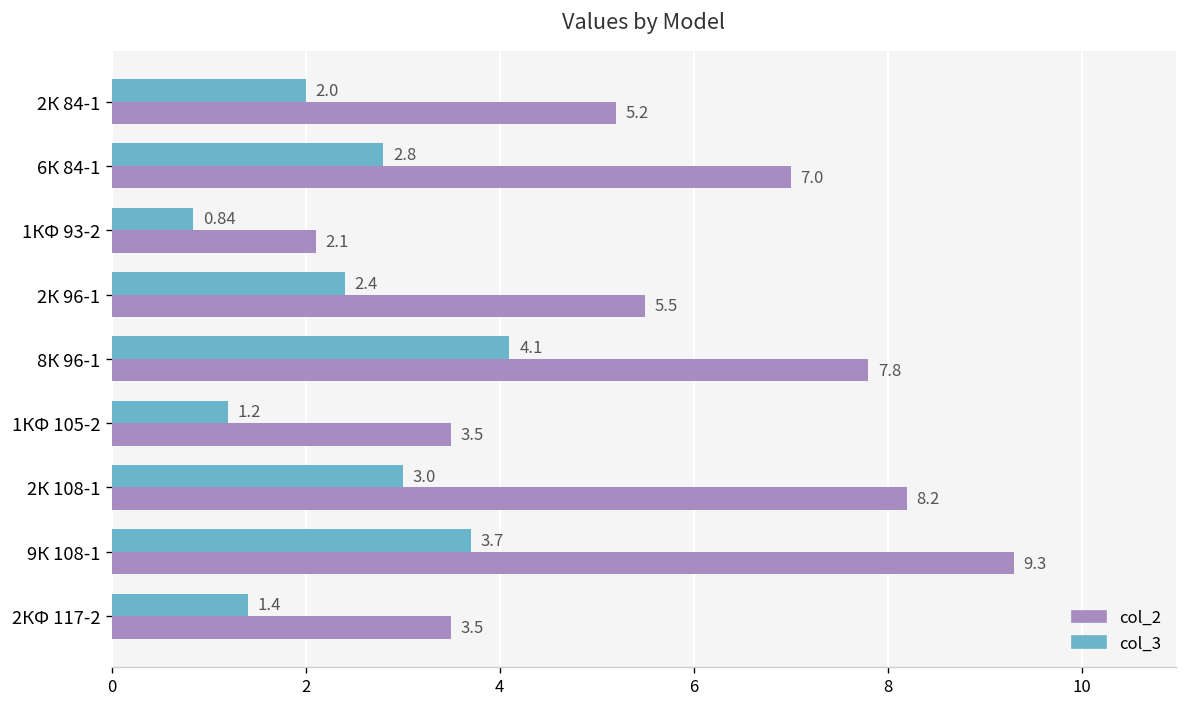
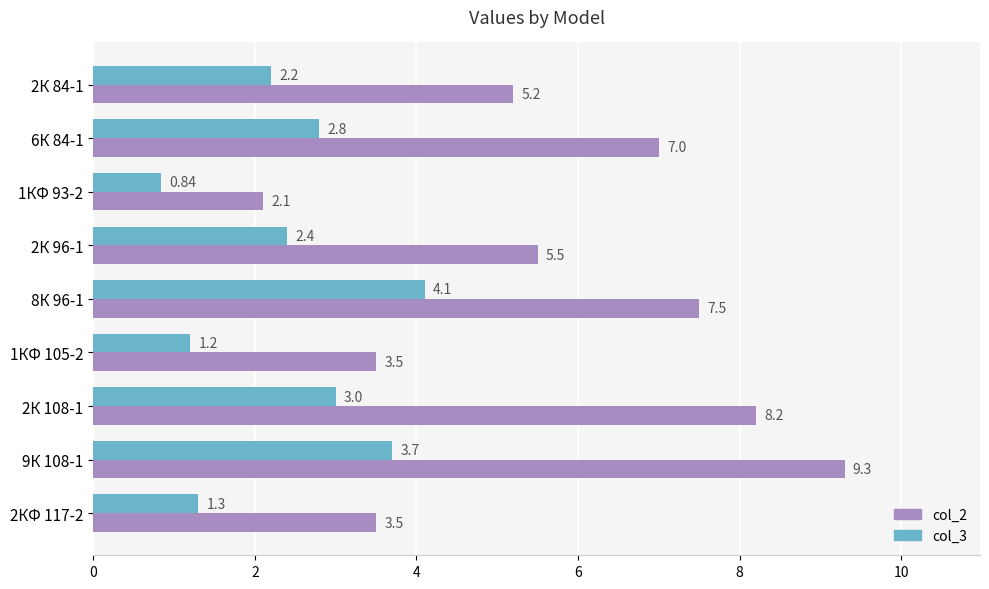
  {
    "col_2": {
      "2К 84-1": 5.2,
      "6К 84-1": 7.0,
      "1КФ 93-2": 2.1,
      "2К 96-1": 5.5,
-     "8К 96-1": 7.8,
+     "8К 96-1": 7.5,
      "1КФ 105-2": 3.5,
      "2К 108-1": 8.2,
      "9К 108-1": 9.3,
      "2КФ 117-2": 3.5
    },
    "col_3": {
-     "2К 84-1": 2.0,
+     "2К 84-1": 2.2,
      "6К 84-1": 2.8,
      "1КФ 93-2": 0.84,
      "2К 96-1": 2.4,
      "8К 96-1": 4.1,
      "1КФ 105-2": 1.2,
      "2К 108-1": 3.0,
      "9К 108-1": 3.7,
-     "2КФ 117-2": 1.4
+     "2КФ 117-2": 1.3
    }
  }
